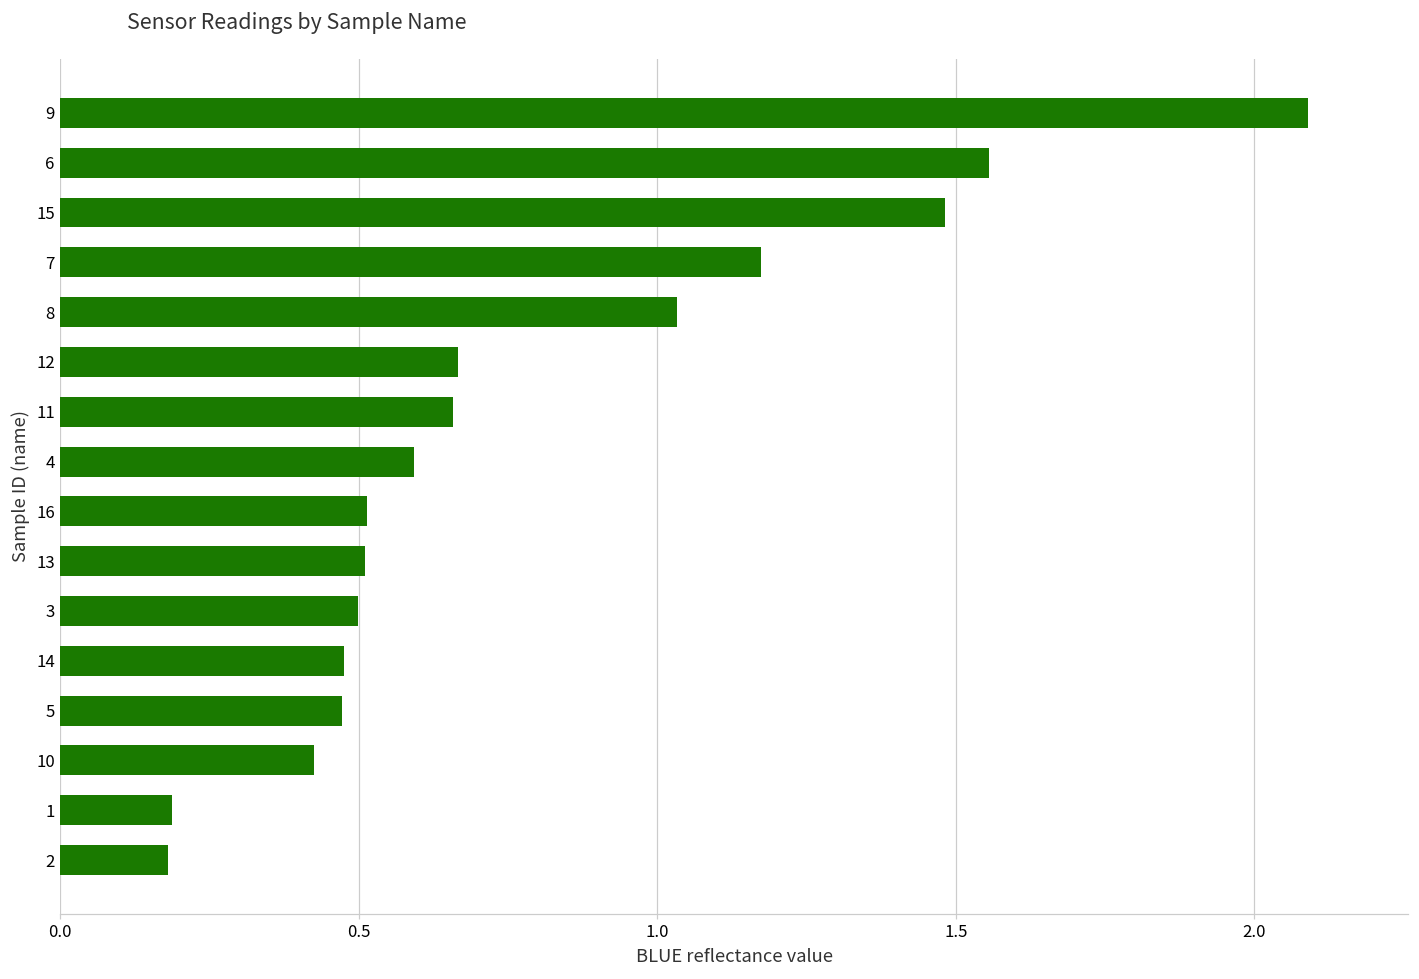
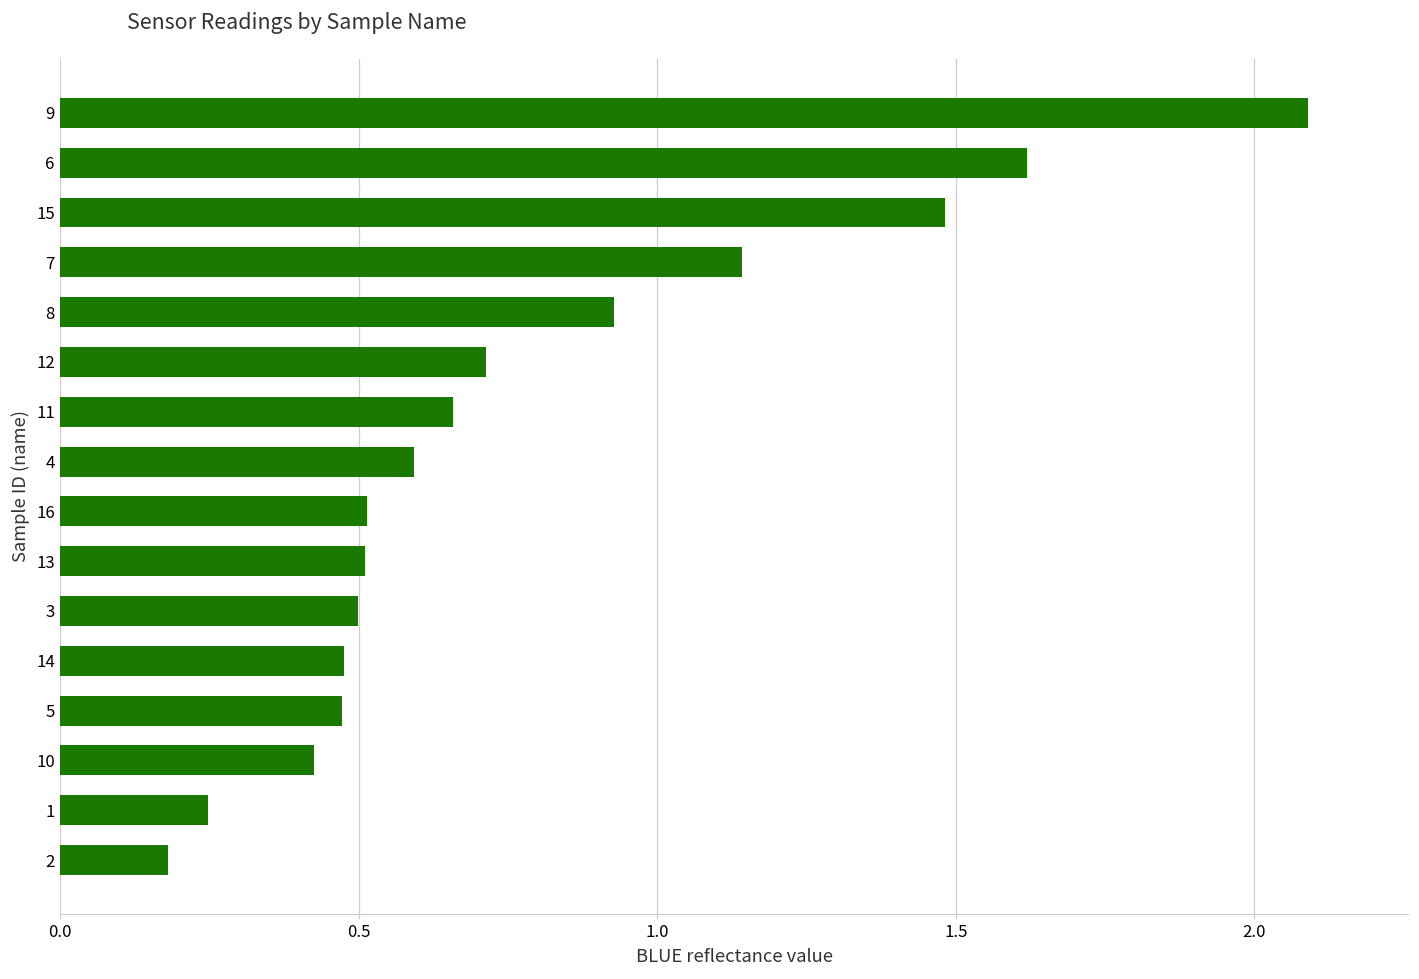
  {
    "9": 2.09,
-   "6": 1.56,
+   "6": 1.62,
    "15": 1.48,
-   "7": 1.17,
-   "8": 1.03,
-   "12": 0.67,
+   "7": 1.14,
+   "8": 0.93,
+   "12": 0.71,
    "11": 0.66,
    "4": 0.59,
    "16": 0.51,
    "13": 0.51,
    "3": 0.50,
    "14": 0.48,
    "5": 0.47,
    "10": 0.43,
-   "1": 0.19,
+   "1": 0.25,
    "2": 0.18
  }
